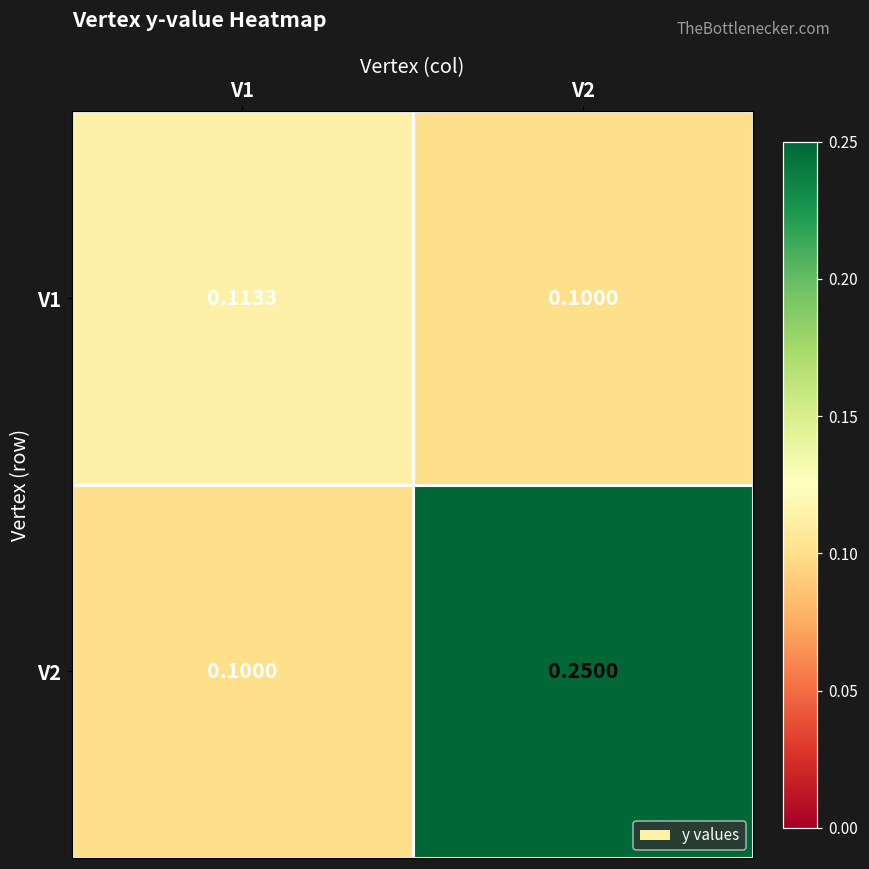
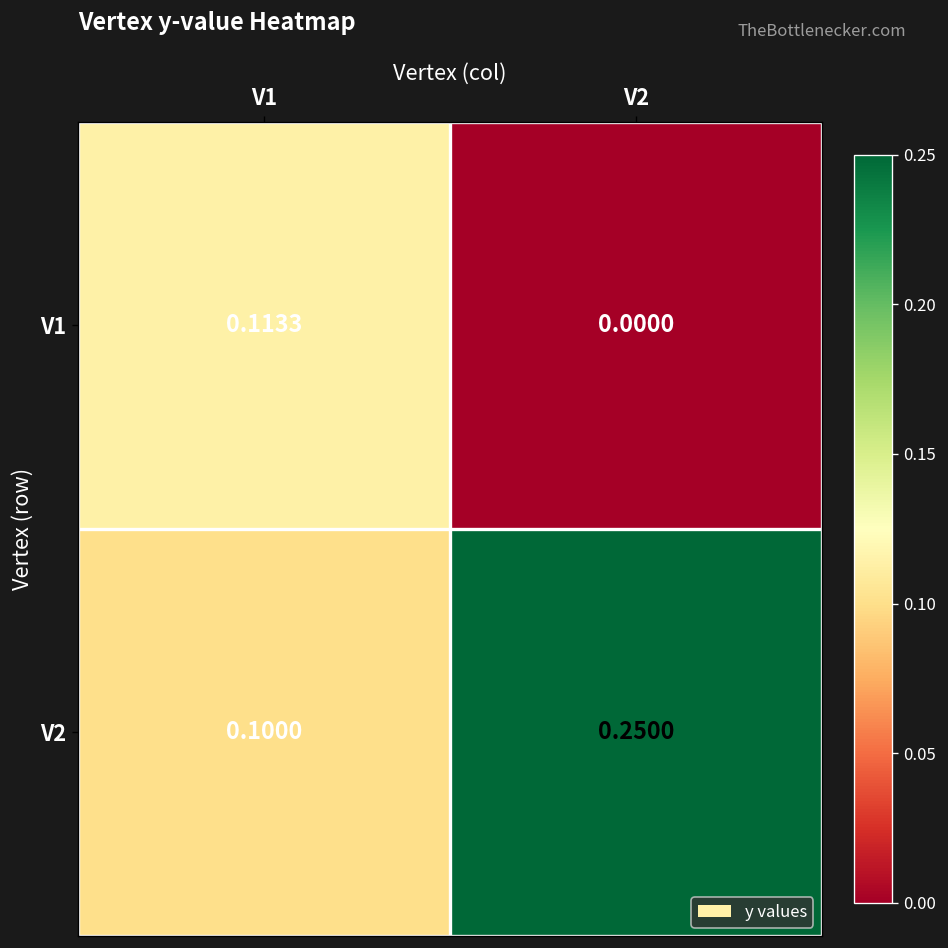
  {
    "V1": {
      "V1": 0.1133,
-     "V2": 0.1000
+     "V2": 0.0000
    },
    "V2": {
      "V1": 0.1000,
      "V2": 0.2500
    }
  }
